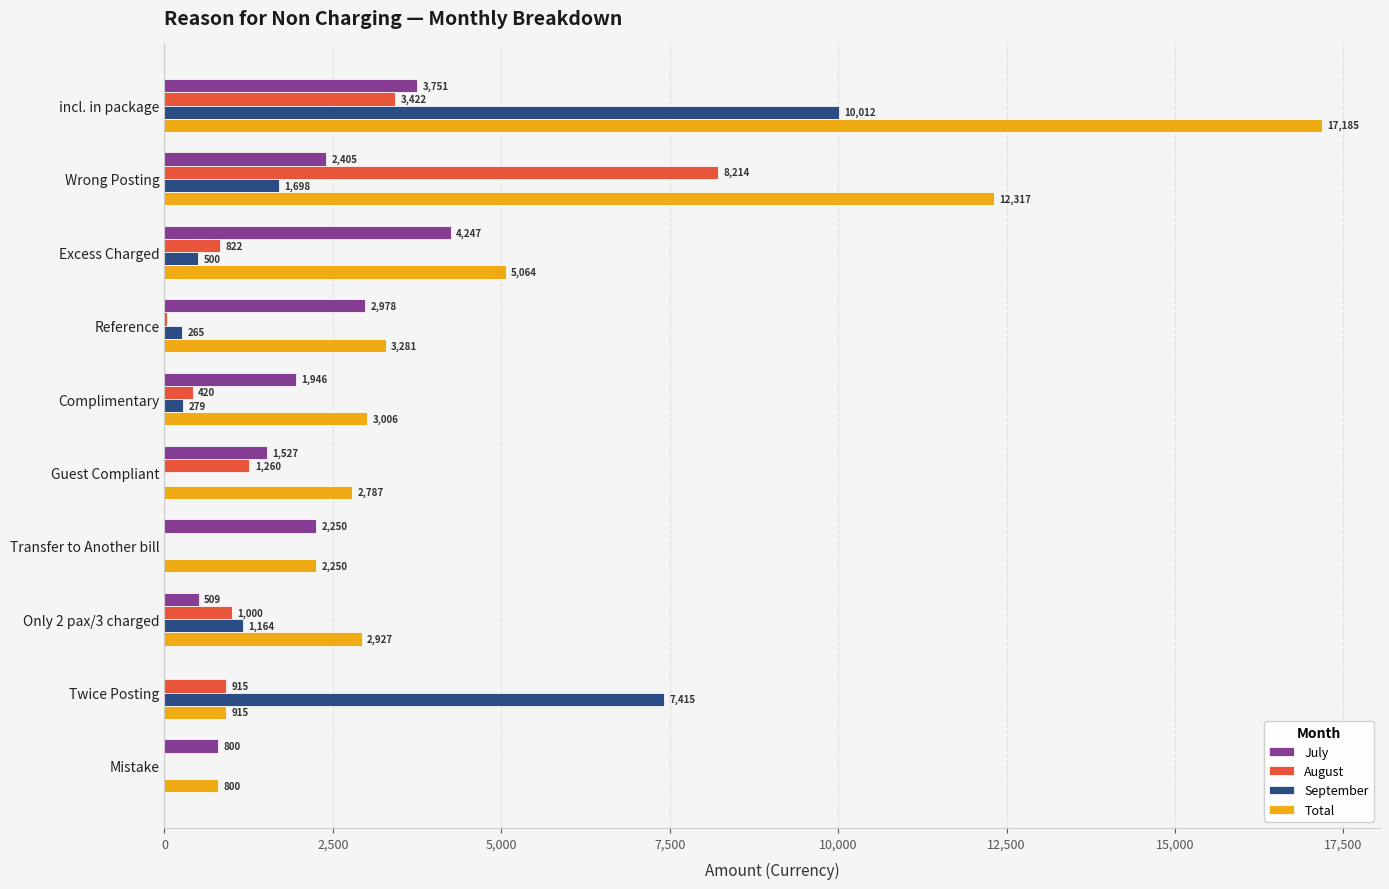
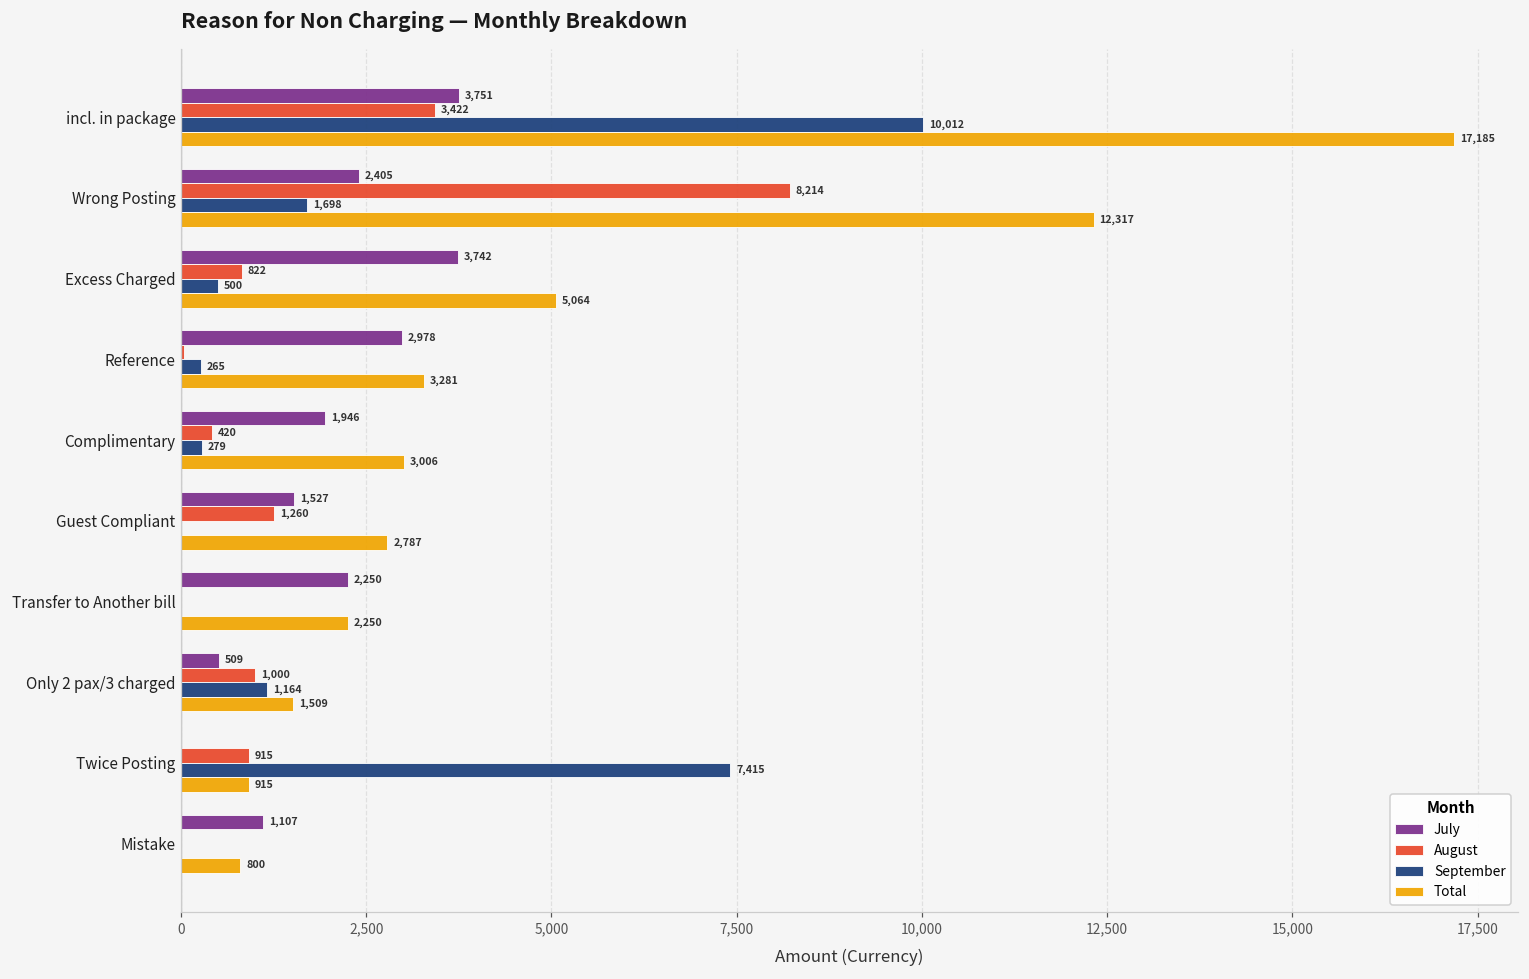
  {
    "July": {
      "incl. in package": "3,751",
      "Wrong Posting": "2,405",
-     "Excess Charged": "4,247",
+     "Excess Charged": "3,742",
      "Reference": "2,978",
      "Complimentary": "1,946",
      "Guest Compliant": "1,527",
      "Transfer to Another bill": "2,250",
      "Only 2 pax/3 charged": "509",
-     "Mistake": "800"
+     "Mistake": "1,107"
    },
    "August": {
      "incl. in package": "3,422",
      "Wrong Posting": "8,214",
      "Excess Charged": "822",
      "Complimentary": "420",
      "Guest Compliant": "1,260",
      "Only 2 pax/3 charged": "1,000",
      "Twice Posting": "915"
    },
    "September": {
      "incl. in package": "10,012",
      "Wrong Posting": "1,698",
      "Excess Charged": "500",
      "Reference": "265",
      "Complimentary": "279",
      "Only 2 pax/3 charged": "1,164",
      "Twice Posting": "7,415"
    },
    "Total": {
      "incl. in package": "17,185",
      "Wrong Posting": "12,317",
      "Excess Charged": "5,064",
      "Reference": "3,281",
      "Complimentary": "3,006",
      "Guest Compliant": "2,787",
      "Transfer to Another bill": "2,250",
-     "Only 2 pax/3 charged": "2,927",
+     "Only 2 pax/3 charged": "1,509",
      "Twice Posting": "915",
      "Mistake": "800"
    }
  }
